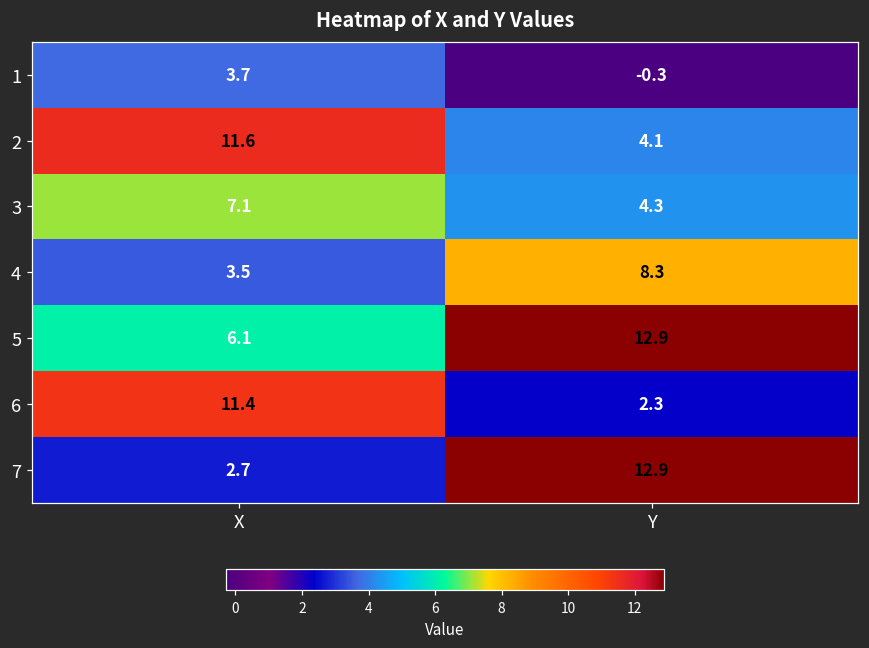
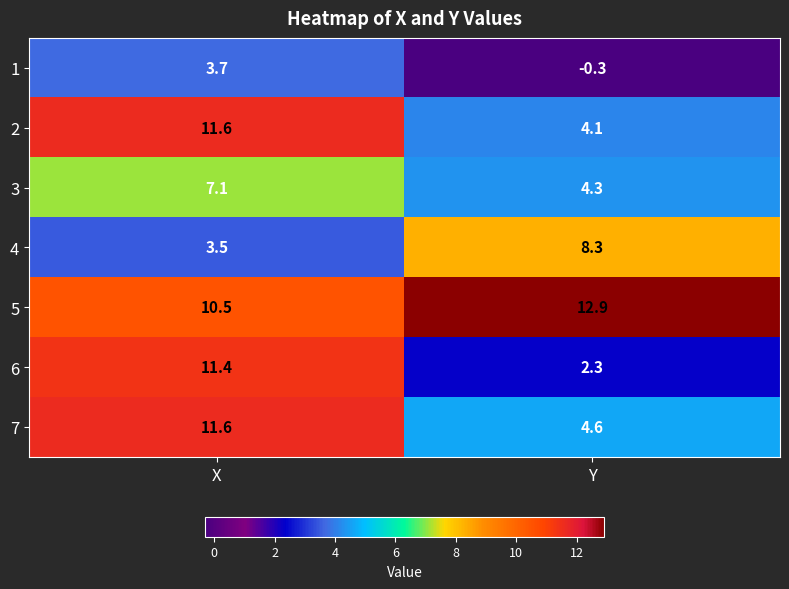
  {
    "1": {
      "X": 3.7,
      "Y": -0.3
    },
    "2": {
      "X": 11.6,
      "Y": 4.1
    },
    "3": {
      "X": 7.1,
      "Y": 4.3
    },
    "4": {
      "X": 3.5,
      "Y": 8.3
    },
    "5": {
-     "X": 6.1,
+     "X": 10.5,
      "Y": 12.9
    },
    "6": {
      "X": 11.4,
      "Y": 2.3
    },
    "7": {
-     "X": 2.7,
-     "Y": 12.9
+     "X": 11.6,
+     "Y": 4.6
    }
  }
